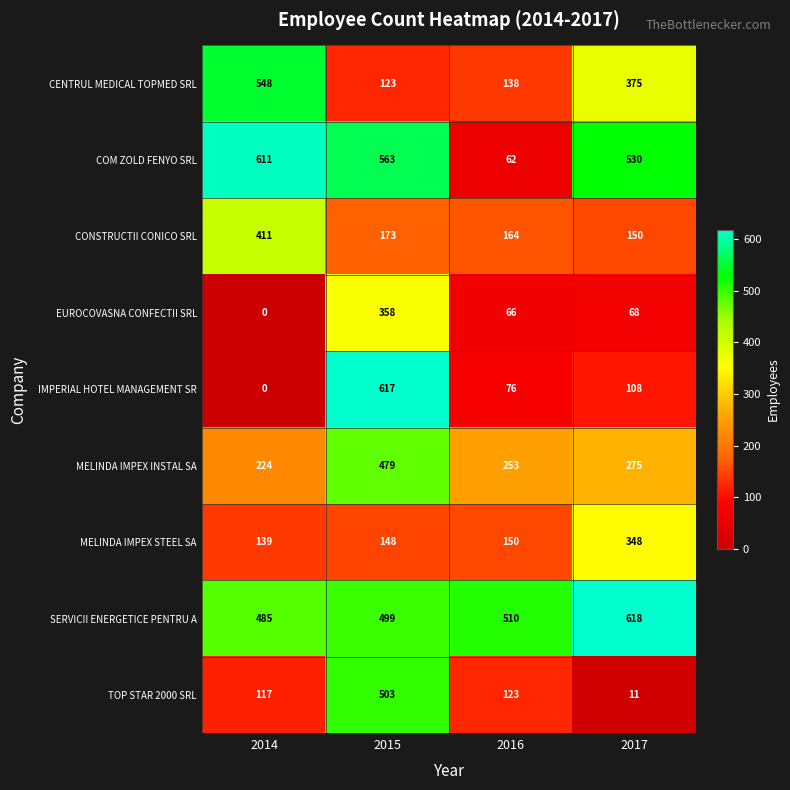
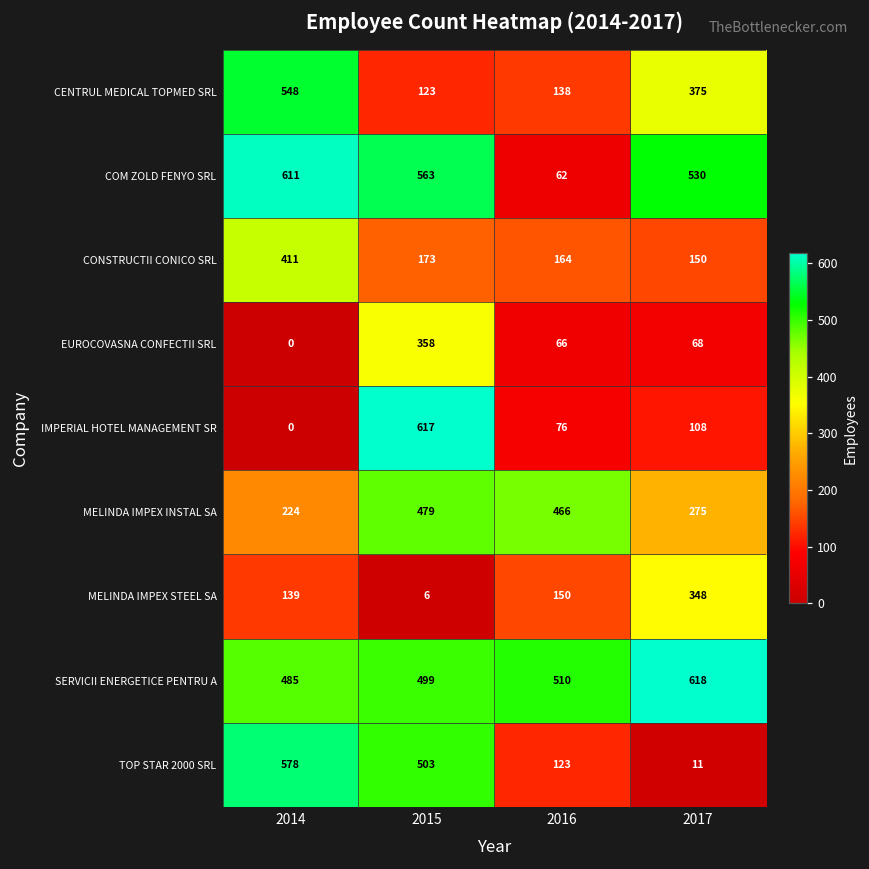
  {
    "CENTRUL MEDICAL TOPMED SRL": {
      "2014": 548,
      "2015": 123,
      "2016": 138,
      "2017": 375
    },
    "COM ZOLD FENYO SRL": {
      "2014": 611,
      "2015": 563,
      "2016": 62,
      "2017": 530
    },
    "CONSTRUCTII CONICO SRL": {
      "2014": 411,
      "2015": 173,
      "2016": 164,
      "2017": 150
    },
    "EUROCOVASNA CONFECTII SRL": {
      "2014": 0,
      "2015": 358,
      "2016": 66,
      "2017": 68
    },
    "IMPERIAL HOTEL MANAGEMENT SR": {
      "2014": 0,
      "2015": 617,
      "2016": 76,
      "2017": 108
    },
    "MELINDA IMPEX INSTAL SA": {
      "2014": 224,
      "2015": 479,
-     "2016": 253,
+     "2016": 466,
      "2017": 275
    },
    "MELINDA IMPEX STEEL SA": {
      "2014": 139,
-     "2015": 148,
+     "2015": 6,
      "2016": 150,
      "2017": 348
    },
    "SERVICII ENERGETICE PENTRU A": {
      "2014": 485,
      "2015": 499,
      "2016": 510,
      "2017": 618
    },
    "TOP STAR 2000 SRL": {
-     "2014": 117,
+     "2014": 578,
      "2015": 503,
      "2016": 123,
      "2017": 11
    }
  }
